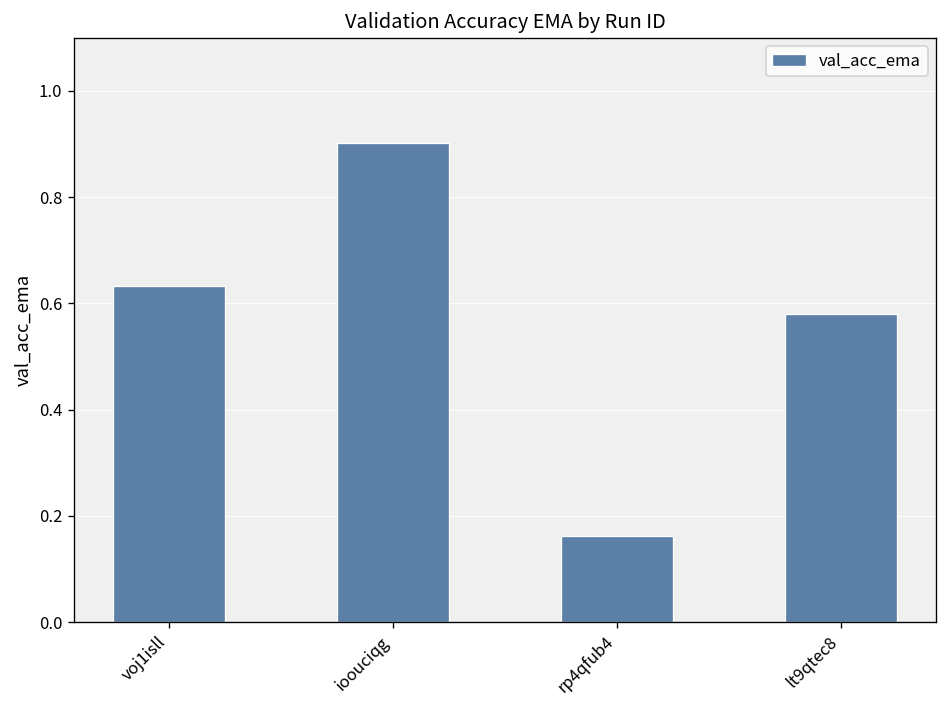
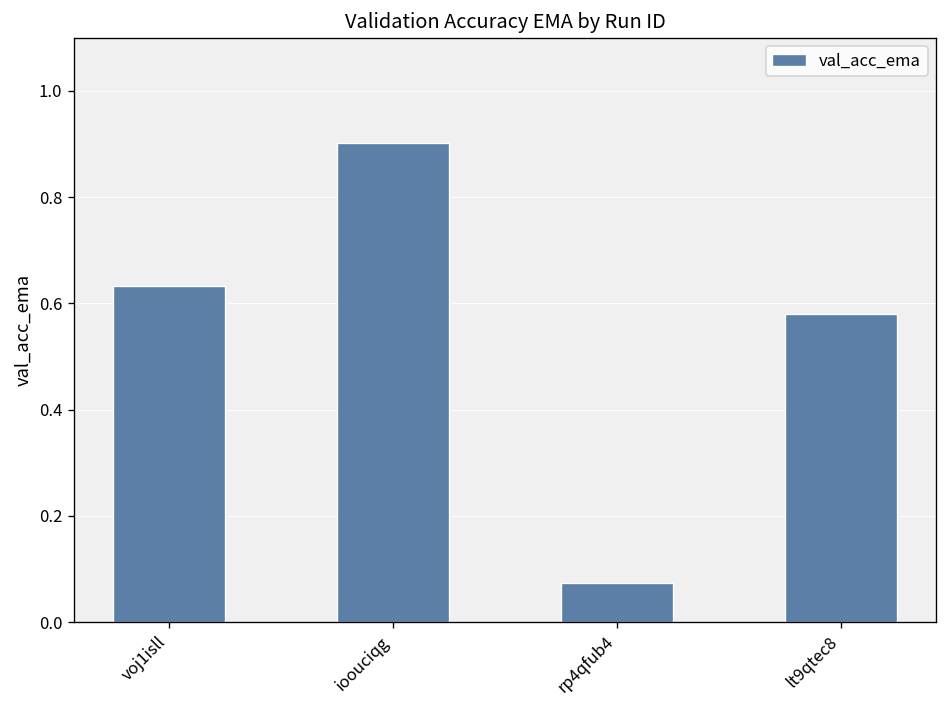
  {
    "voj1isll": 0.63,
    "ioouciqg": 0.90,
-   "rp4qfub4": 0.16,
+   "rp4qfub4": 0.07,
    "lt9qtec8": 0.58
  }
